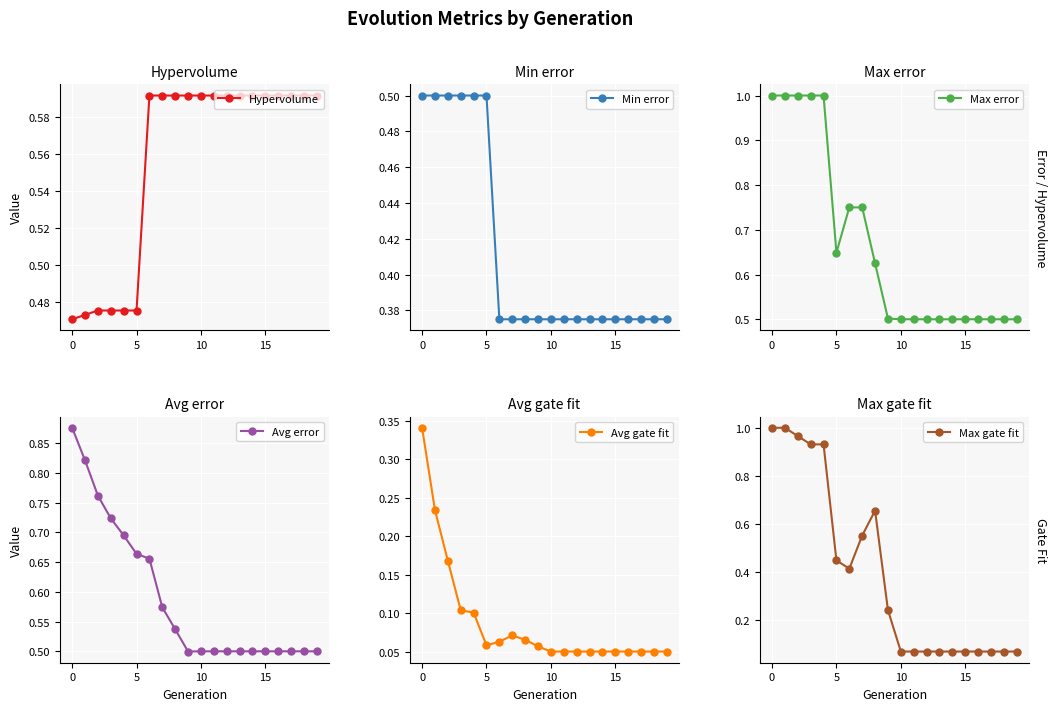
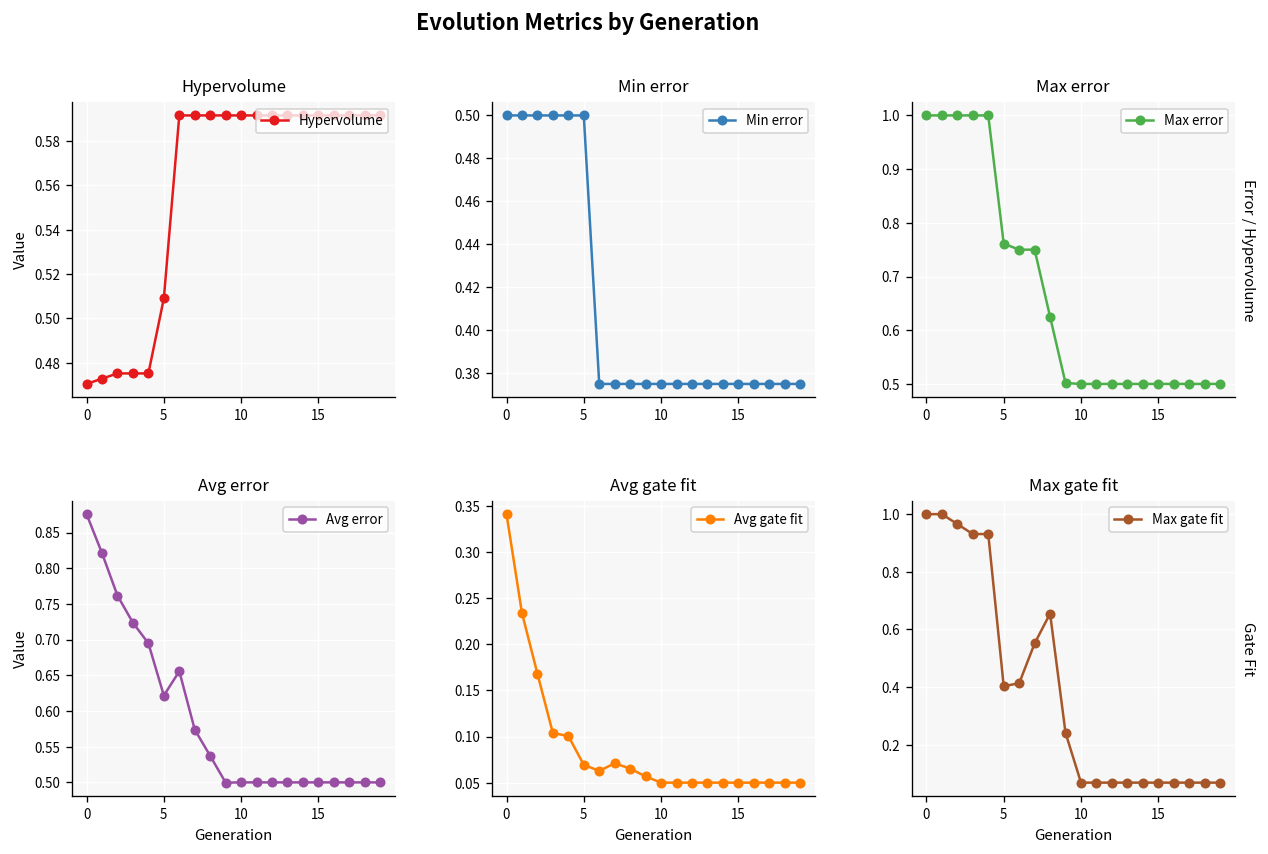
  {
    "Hypervolume": {
      "0": 0.470,
-     "5": 0.475,
+     "5": 0.509,
      "10": 0.592
    },
    "Min error": {
      "0": 0.500,
      "5": 0.500,
      "10": 0.375,
      "15": 0.375
    },
    "Max error": {
      "0": 1.00,
-     "5": 0.65,
+     "5": 0.76,
      "10": 0.50,
      "15": 0.50
    },
    "Avg error": {
      "0": 0.88,
-     "5": 0.66,
+     "5": 0.62,
      "10": 0.50,
      "15": 0.50
    },
    "Avg gate fit": {
      "0": 0.34,
-     "5": 0.06,
+     "5": 0.07,
      "10": 0.05,
      "15": 0.05
    },
    "Max gate fit": {
      "0": 1.00,
-     "5": 0.45,
+     "5": 0.40,
      "10": 0.07,
      "15": 0.07
    }
  }
